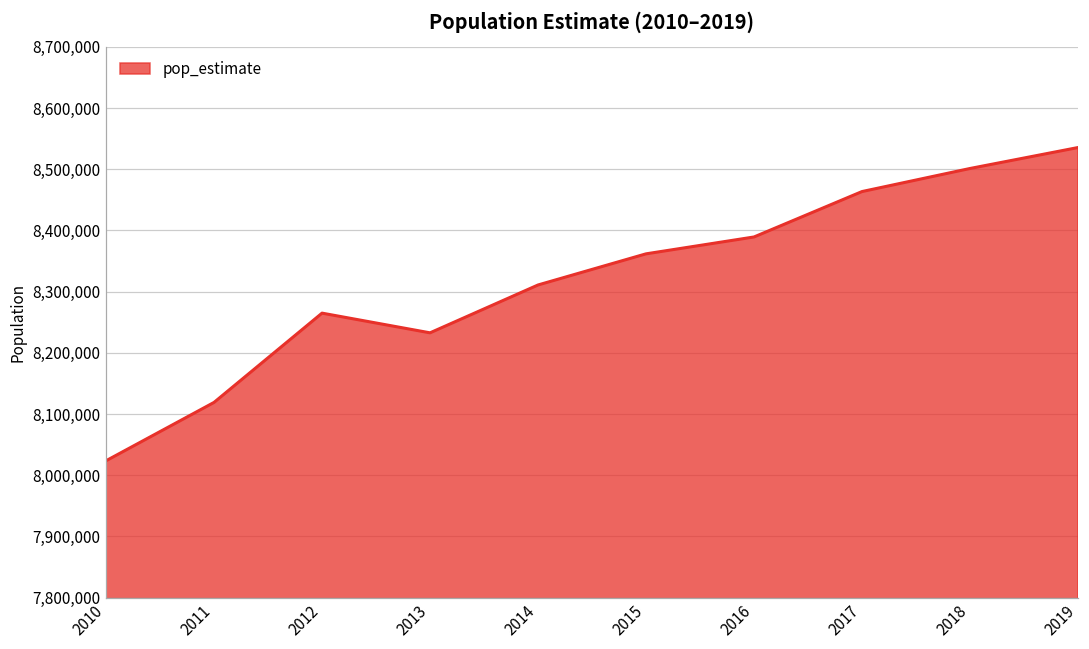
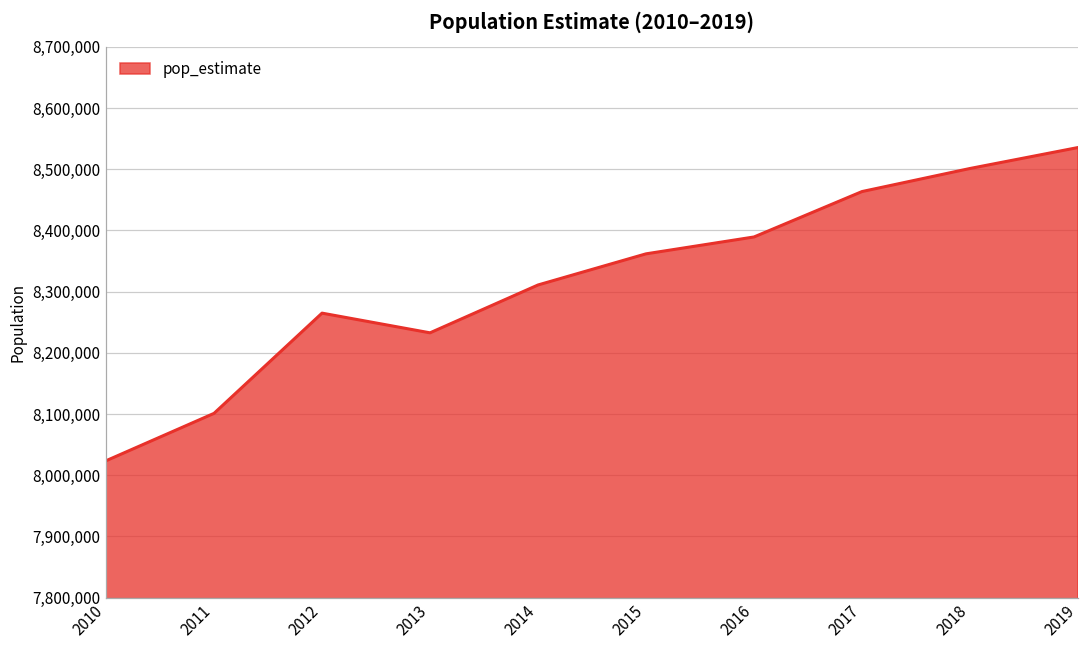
  {
    "2010": "8,020,000",
-   "2011": "8,120,000",
+   "2011": "8,100,000",
    "2012": "8,260,000",
    "2013": "8,230,000",
    "2014": "8,310,000",
    "2015": "8,360,000",
    "2016": "8,390,000",
    "2017": "8,460,000",
    "2018": "8,500,000",
    "2019": "8,540,000"
  }
